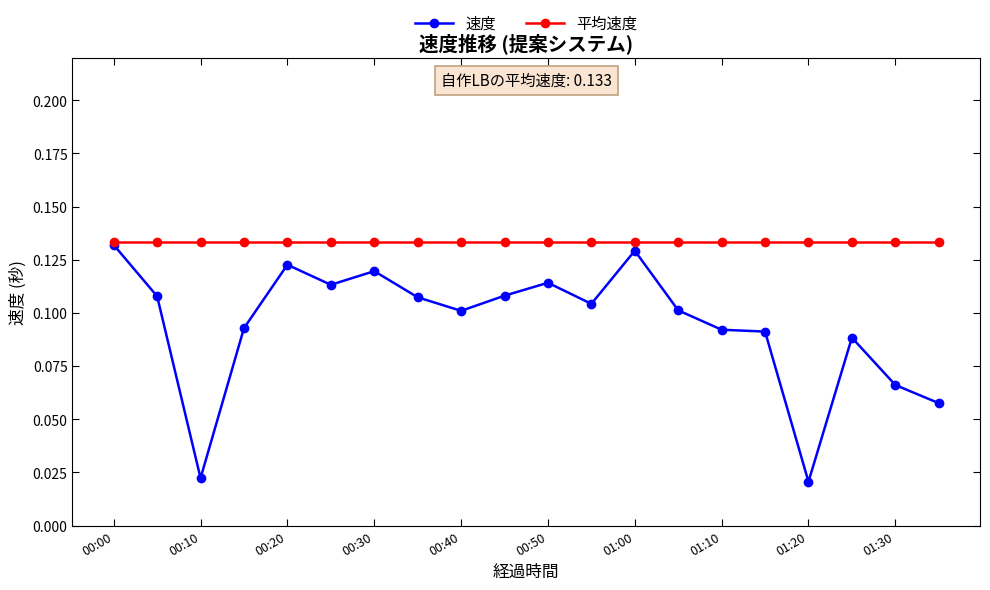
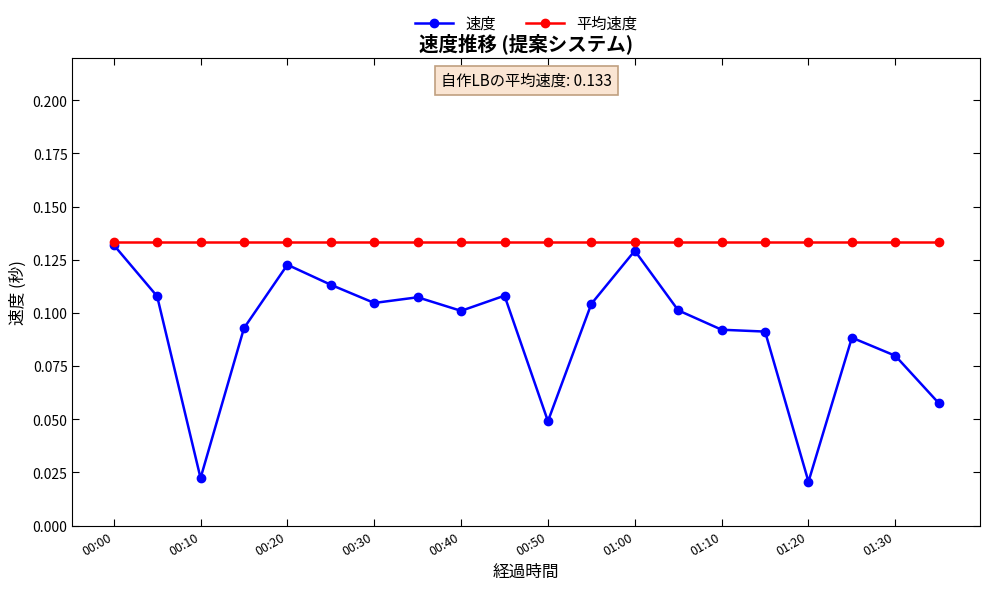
  {
    "速度": {
      "00:00": 0.132,
      "00:10": 0.022,
      "00:20": 0.123,
-     "00:30": 0.120,
+     "00:30": 0.105,
      "00:40": 0.101,
-     "00:50": 0.114,
+     "00:50": 0.049,
      "01:00": 0.129,
      "01:10": 0.092,
      "01:20": 0.021,
-     "01:30": 0.066
+     "01:30": 0.080
    },
    "平均速度": {
      "00:00": 0.133,
      "00:10": 0.133,
      "00:20": 0.133,
      "00:30": 0.133,
      "00:40": 0.133,
      "00:50": 0.133,
      "01:00": 0.133,
      "01:10": 0.133,
      "01:20": 0.133,
      "01:30": 0.133
    }
  }
